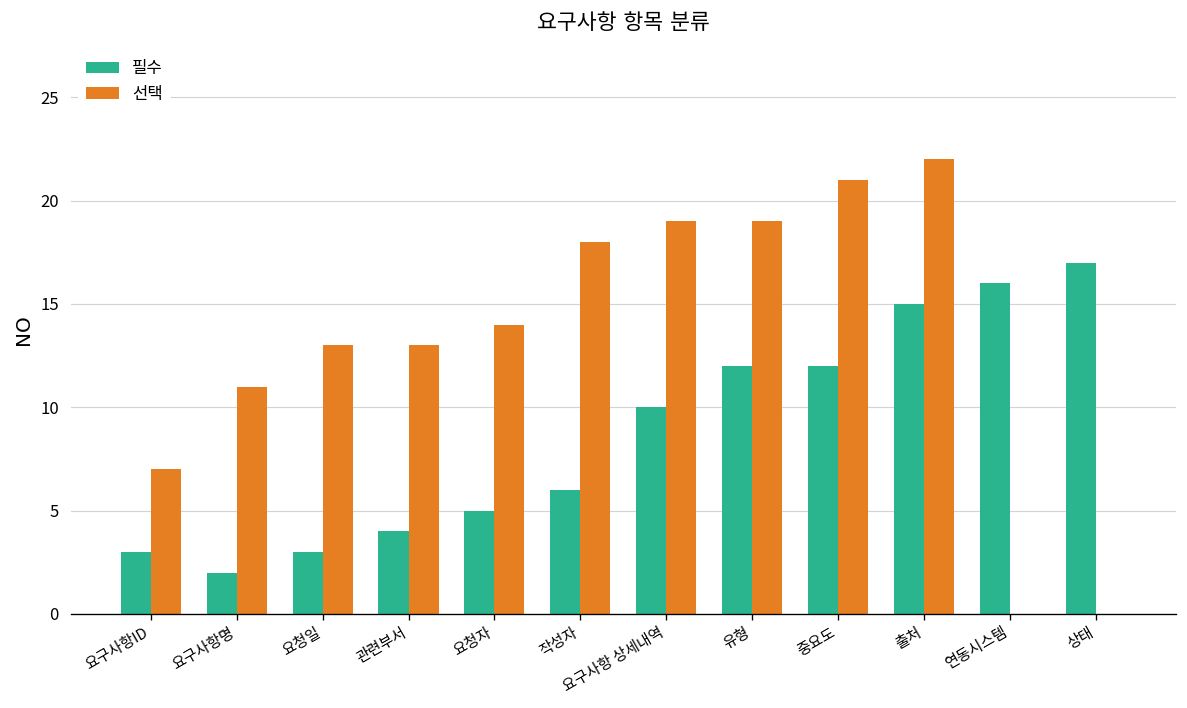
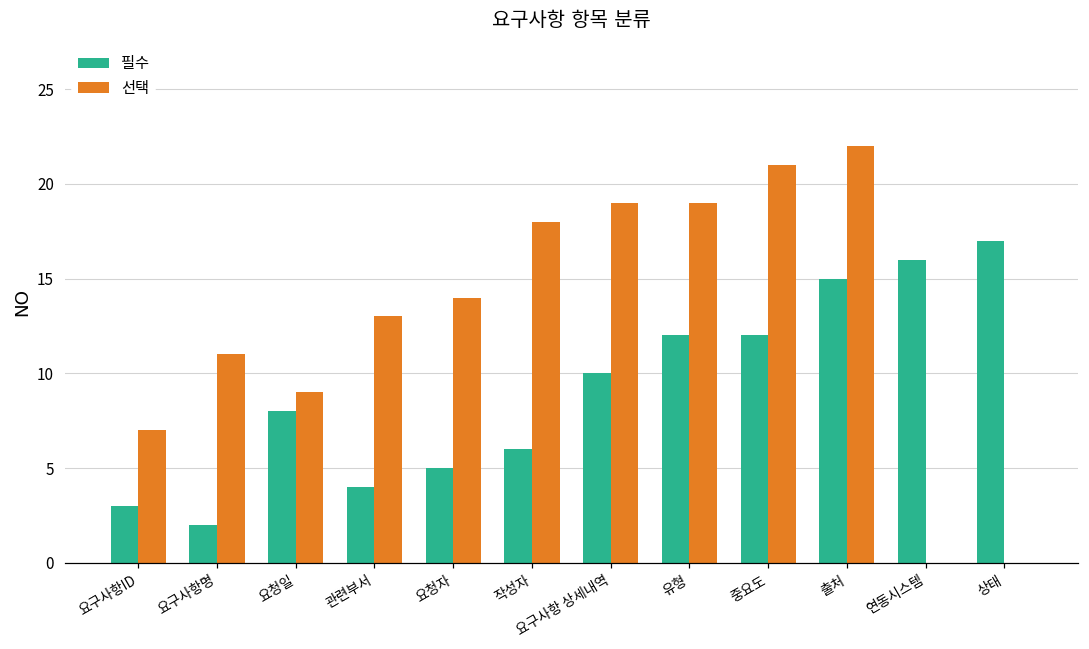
  {
    "필수": {
      "요구사항ID": 3,
      "요구사항명": 2,
-     "요청일": 3,
+     "요청일": 8,
      "관련부서": 4,
      "요청자": 5,
      "작성자": 6,
      "요구사항 상세내역": 10,
      "유형": 12,
      "중요도": 12,
      "출처": 15,
      "연동시스템": 16,
      "상태": 17
    },
    "선택": {
      "요구사항ID": 7,
      "요구사항명": 11,
-     "요청일": 13,
+     "요청일": 9,
      "관련부서": 13,
      "요청자": 14,
      "작성자": 18,
      "요구사항 상세내역": 19,
      "유형": 19,
      "중요도": 21,
      "출처": 22,
      "연동시스템": 0,
      "상태": 0
    }
  }
